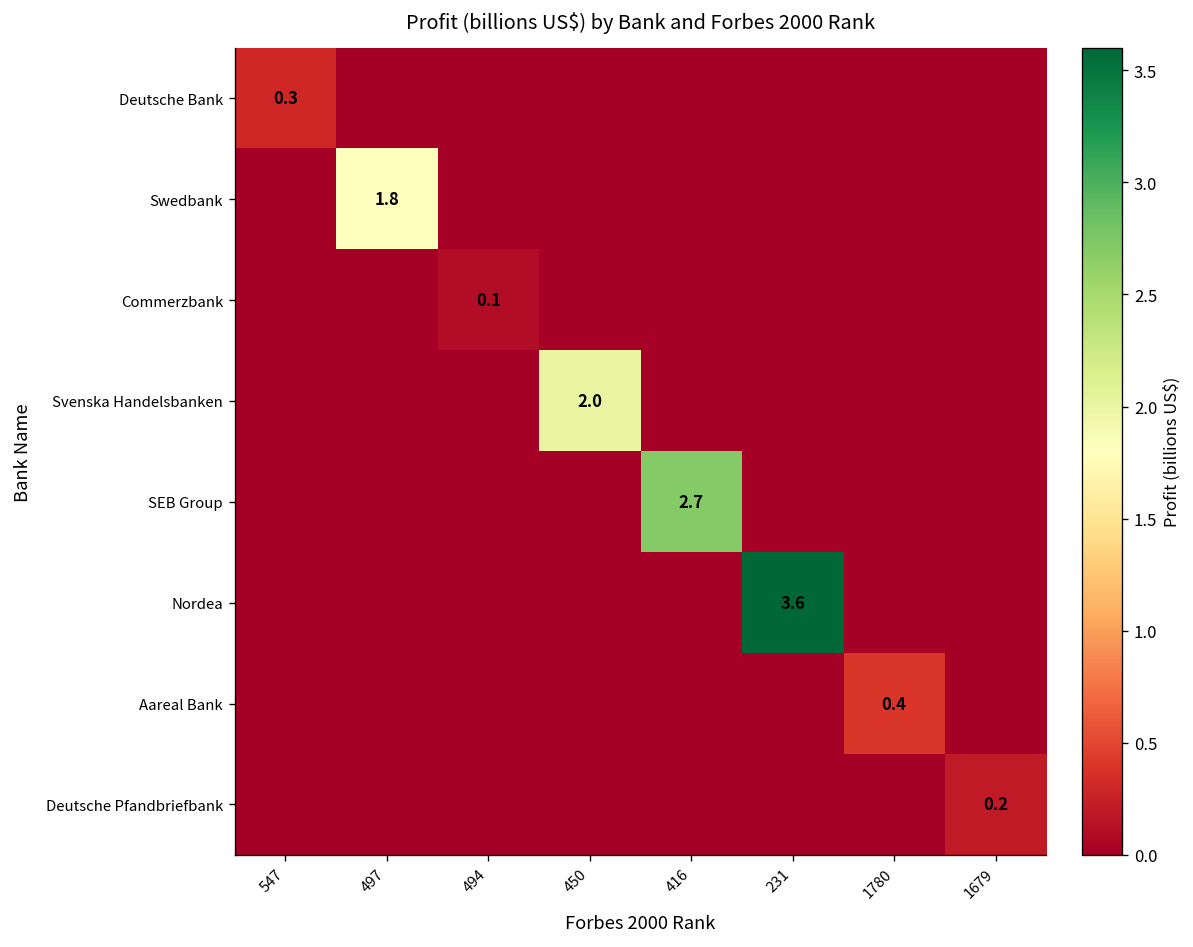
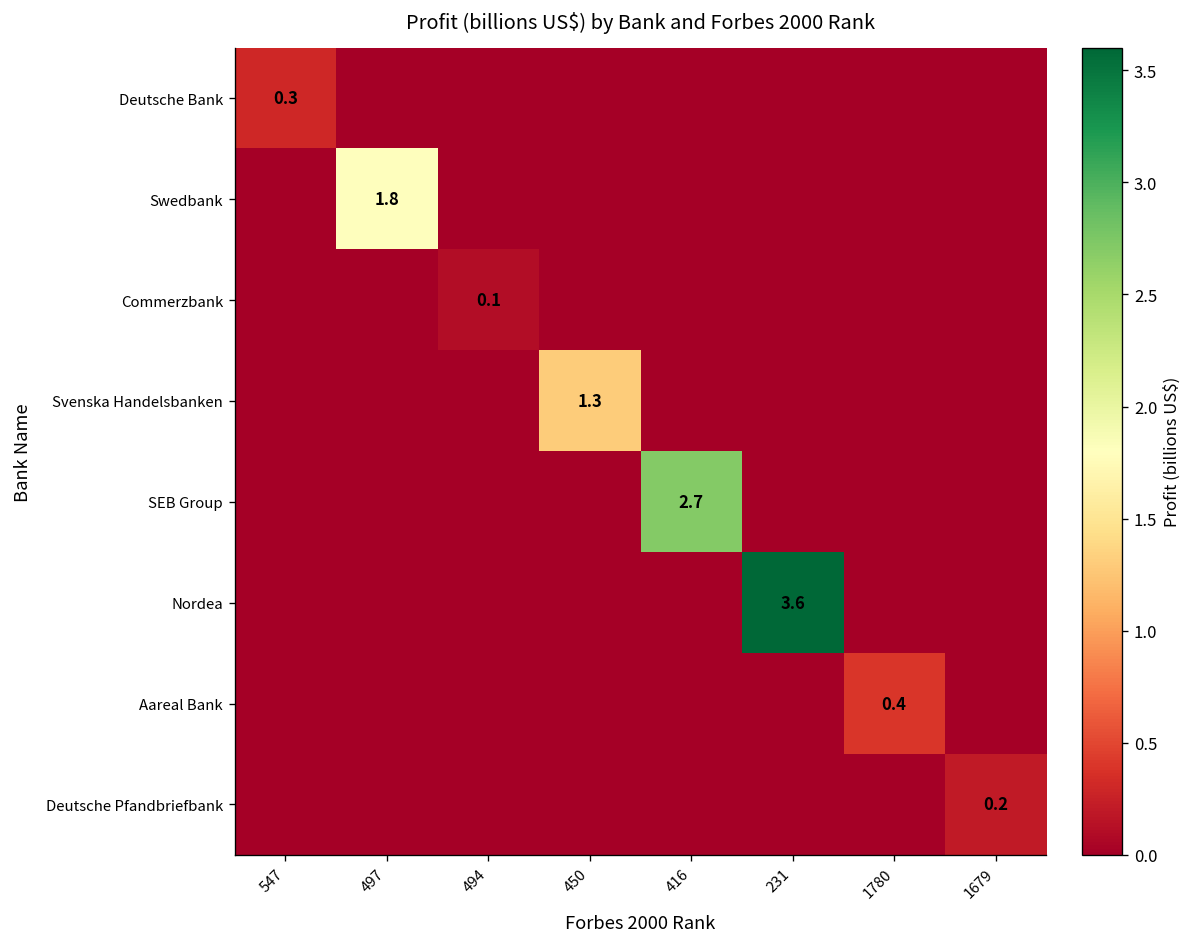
  {
    "Deutsche Bank": {
      "547": 0.3
    },
    "Swedbank": {
      "497": 1.8
    },
    "Commerzbank": {
      "494": 0.1
    },
    "Svenska Handelsbanken": {
-     "450": 2.0
+     "450": 1.3
    },
    "SEB Group": {
      "416": 2.7
    },
    "Nordea": {
      "231": 3.6
    },
    "Aareal Bank": {
      "1780": 0.4
    },
    "Deutsche Pfandbriefbank": {
      "1679": 0.2
    }
  }
